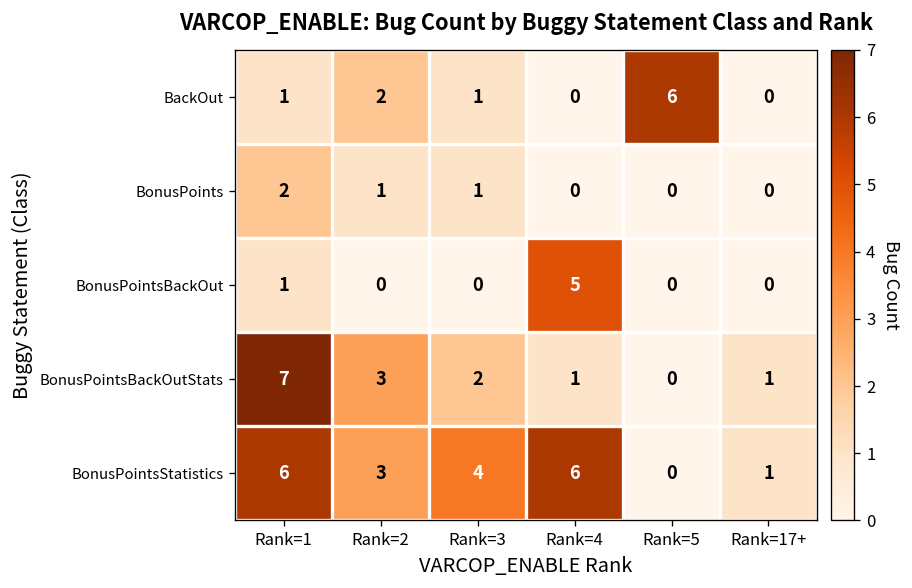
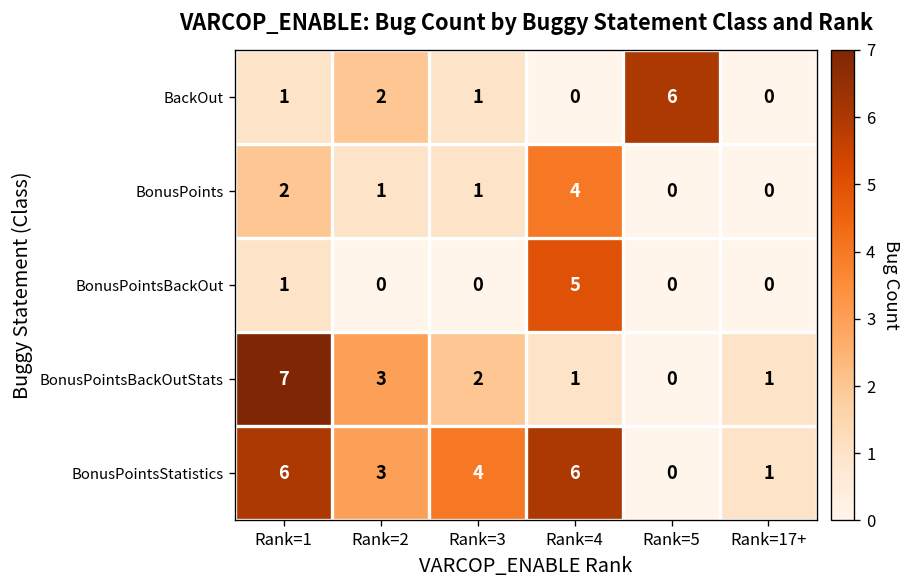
  {
    "BackOut": {
      "Rank=1": 1,
      "Rank=2": 2,
      "Rank=3": 1,
      "Rank=4": 0,
      "Rank=5": 6,
      "Rank=17+": 0
    },
    "BonusPoints": {
      "Rank=1": 2,
      "Rank=2": 1,
      "Rank=3": 1,
-     "Rank=4": 0,
+     "Rank=4": 4,
      "Rank=5": 0,
      "Rank=17+": 0
    },
    "BonusPointsBackOut": {
      "Rank=1": 1,
      "Rank=2": 0,
      "Rank=3": 0,
      "Rank=4": 5,
      "Rank=5": 0,
      "Rank=17+": 0
    },
    "BonusPointsBackOutStats": {
      "Rank=1": 7,
      "Rank=2": 3,
      "Rank=3": 2,
      "Rank=4": 1,
      "Rank=5": 0,
      "Rank=17+": 1
    },
    "BonusPointsStatistics": {
      "Rank=1": 6,
      "Rank=2": 3,
      "Rank=3": 4,
      "Rank=4": 6,
      "Rank=5": 0,
      "Rank=17+": 1
    }
  }
